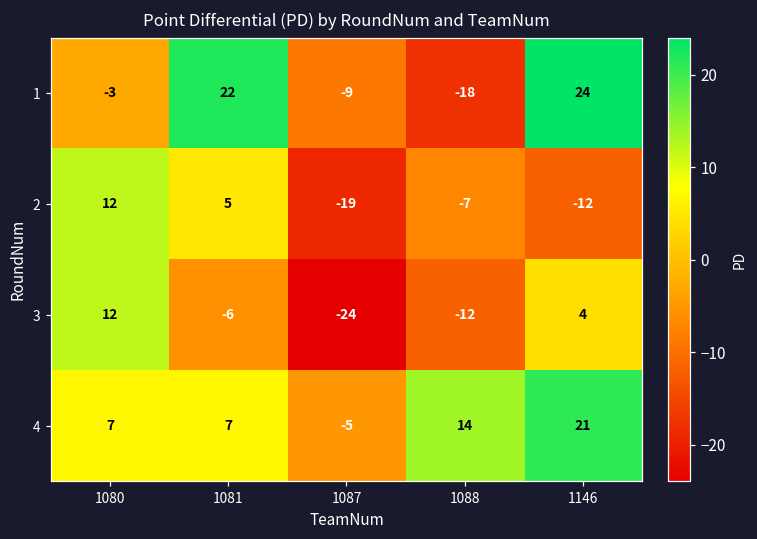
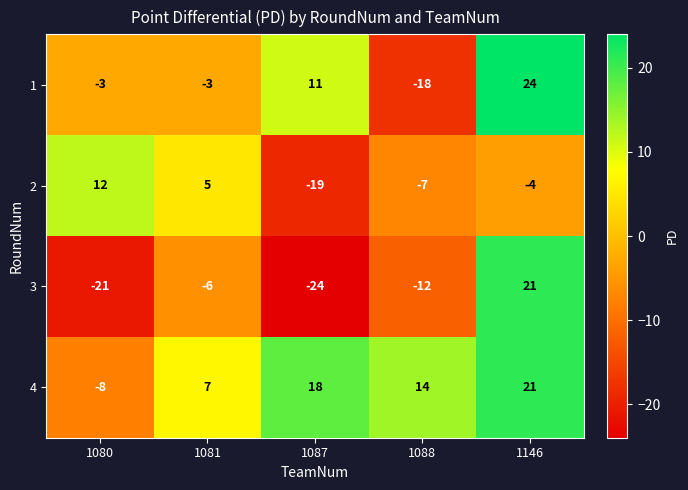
  {
    "1": {
      "1080": -3,
-     "1081": 22,
-     "1087": -9,
+     "1081": -3,
+     "1087": 11,
      "1088": -18,
      "1146": 24
    },
    "2": {
      "1080": 12,
      "1081": 5,
      "1087": -19,
      "1088": -7,
-     "1146": -12
+     "1146": -4
    },
    "3": {
-     "1080": 12,
+     "1080": -21,
      "1081": -6,
      "1087": -24,
      "1088": -12,
-     "1146": 4
+     "1146": 21
    },
    "4": {
-     "1080": 7,
+     "1080": -8,
      "1081": 7,
-     "1087": -5,
+     "1087": 18,
      "1088": 14,
      "1146": 21
    }
  }
